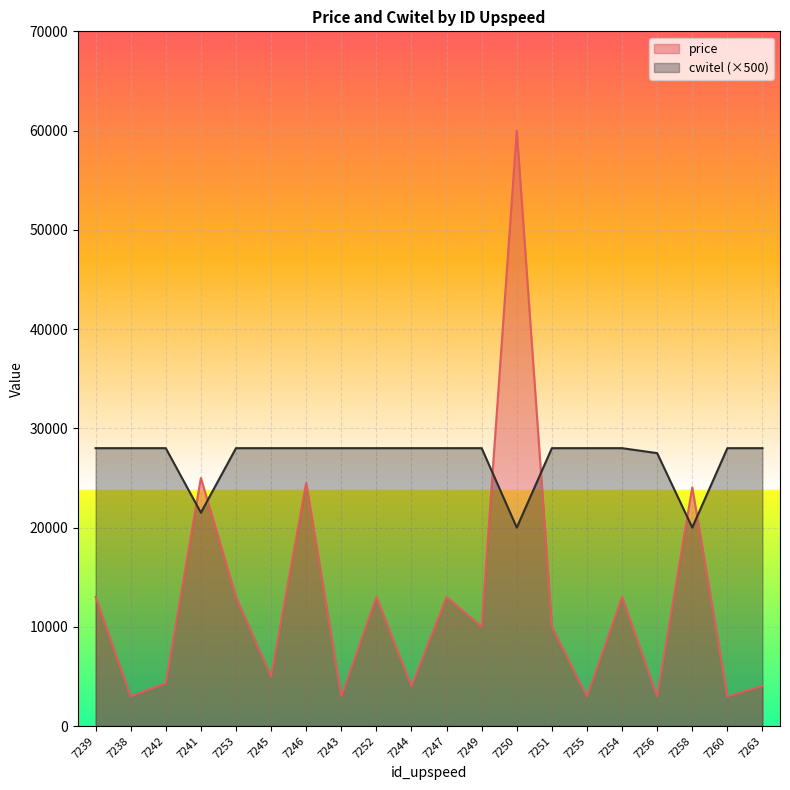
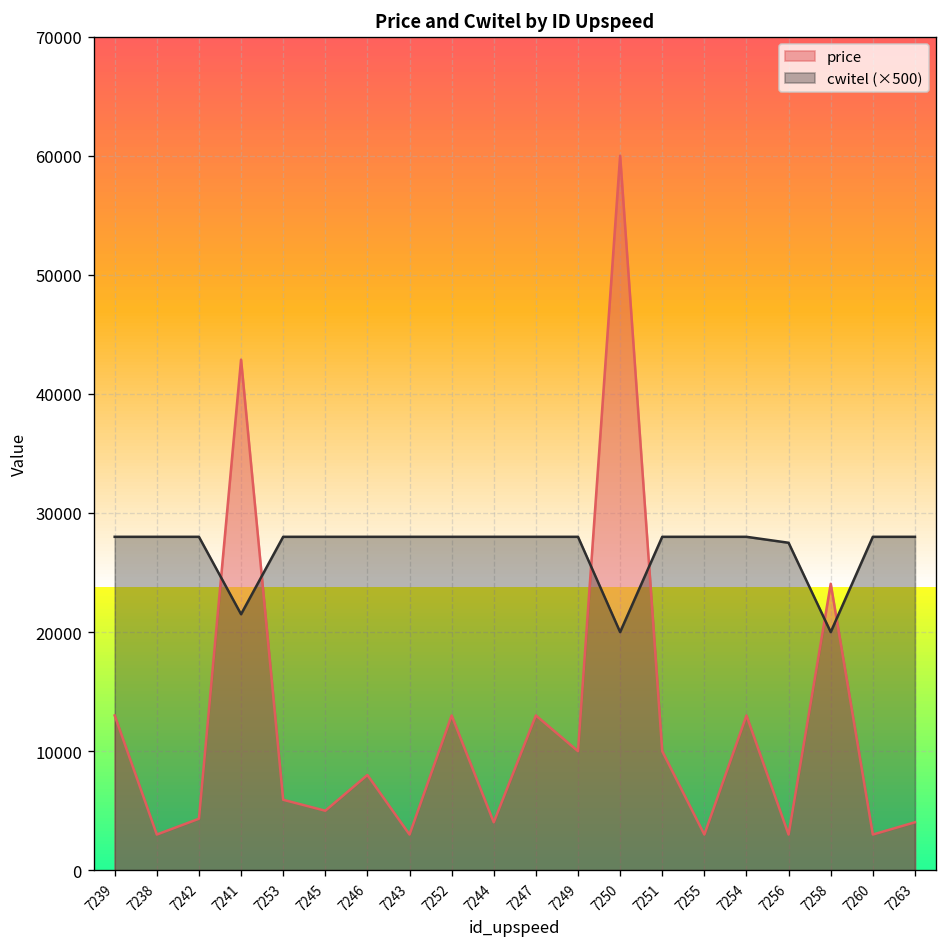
  {
    "price": {
      "7239": 13000,
      "7238": 3000,
      "7242": 4000,
-     "7241": 25000,
-     "7253": 13000,
+     "7241": 43000,
+     "7253": 6000,
      "7245": 5000,
-     "7246": 25000,
+     "7246": 8000,
      "7243": 3000,
      "7252": 13000,
      "7244": 4000,
      "7247": 13000,
      "7249": 10000,
      "7250": 60000,
      "7251": 10000,
      "7255": 3000,
      "7254": 13000,
      "7256": 3000,
      "7258": 24000,
      "7260": 3000,
      "7263": 4000
    },
    "cwitel (×500)": {
      "7239": 28000,
      "7238": 28000,
      "7242": 28000,
      "7241": 22000,
      "7253": 28000,
      "7245": 28000,
      "7246": 28000,
      "7243": 28000,
      "7252": 28000,
      "7244": 28000,
      "7247": 28000,
      "7249": 28000,
      "7250": 20000,
      "7251": 28000,
      "7255": 28000,
      "7254": 28000,
      "7256": 28000,
      "7258": 20000,
      "7260": 28000,
      "7263": 28000
    }
  }
